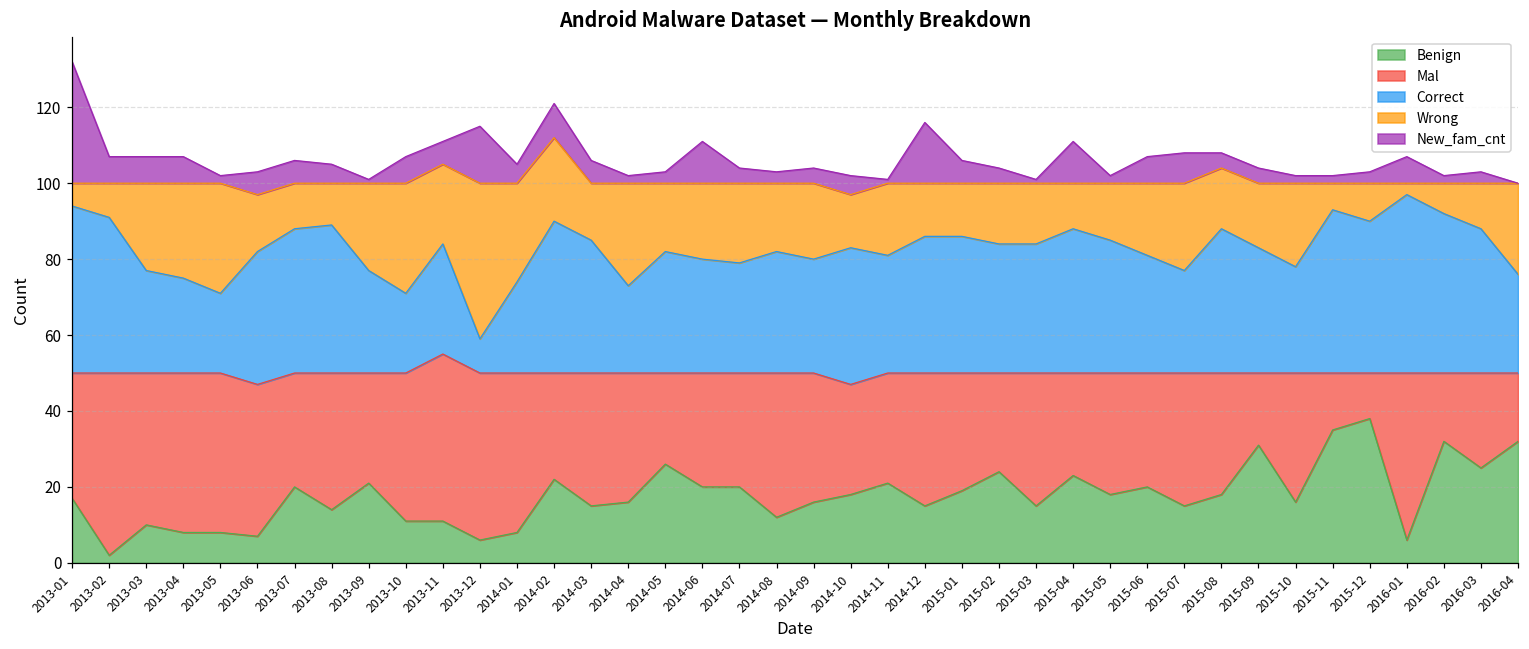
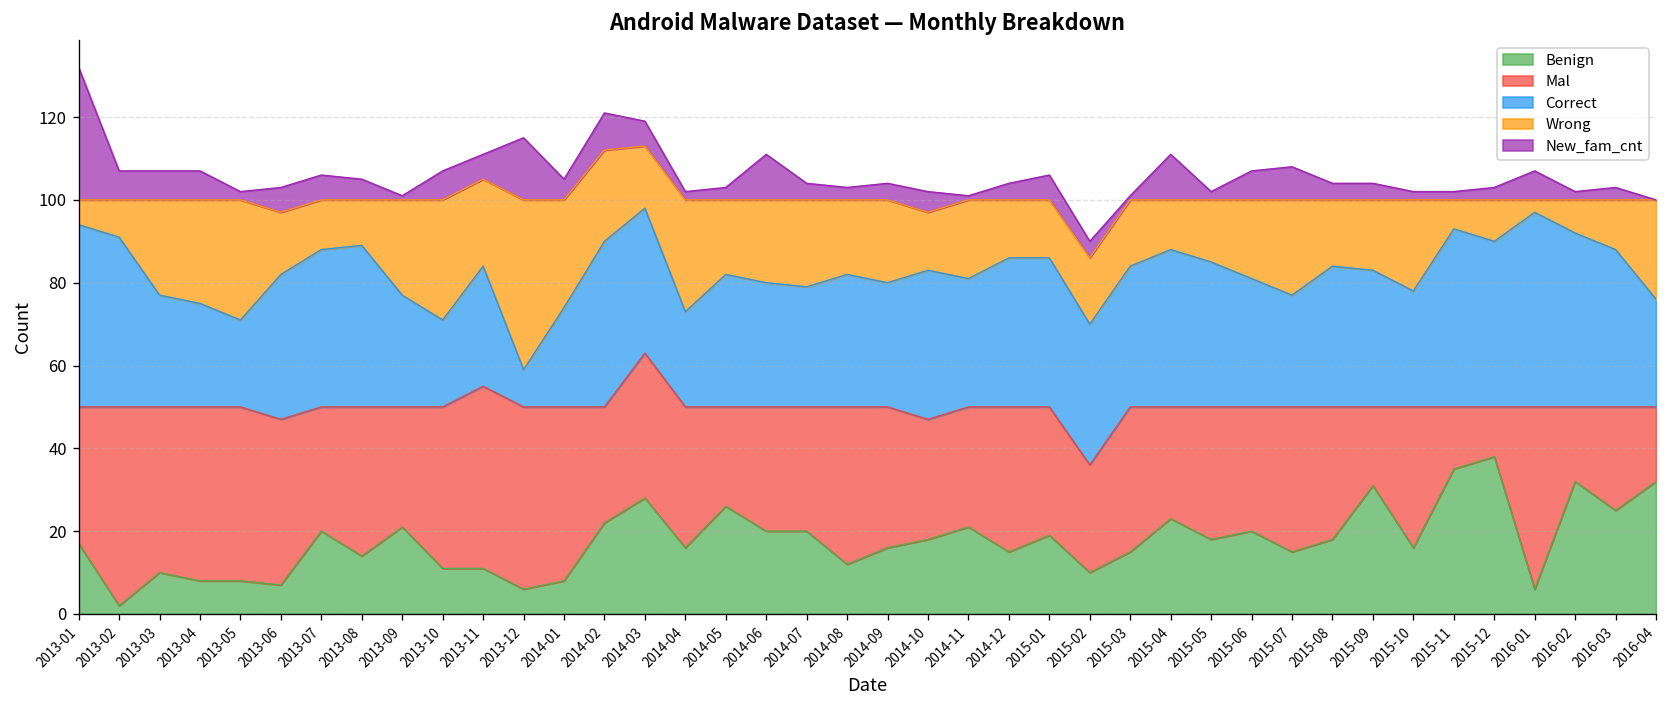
  {
    "Benign": {
      "2013-01": 17,
      "2013-02": 2,
      "2013-03": 10,
      "2013-04": 8,
      "2013-05": 8,
      "2013-06": 7,
      "2013-07": 20,
      "2013-08": 14,
      "2013-09": 21,
      "2013-10": 11,
      "2013-11": 11,
      "2013-12": 6,
      "2014-01": 8,
      "2014-02": 22,
-     "2014-03": 15,
+     "2014-03": 28,
      "2014-04": 16,
      "2014-05": 26,
      "2014-06": 20,
      "2014-07": 20,
      "2014-08": 12,
      "2014-09": 16,
      "2014-10": 18,
      "2014-11": 21,
      "2014-12": 15,
      "2015-01": 19,
-     "2015-02": 24,
+     "2015-02": 10,
      "2015-03": 15,
      "2015-04": 23,
      "2015-05": 18,
      "2015-06": 20,
      "2015-07": 15,
      "2015-08": 18,
      "2015-09": 31,
      "2015-10": 16,
      "2015-11": 35,
      "2015-12": 38,
      "2016-01": 6,
      "2016-02": 32,
      "2016-03": 25,
      "2016-04": 32
    },
    "Mal": {
      "2014-03": 35,
      "2015-02": 26
    },
    "Correct": {
      "2014-03": 35,
      "2015-02": 34,
-     "2015-08": 88
+     "2015-08": 84
    },
    "Wrong": {
      "2014-03": 15,
      "2015-02": 16,
      "2015-08": 16
    },
    "New_fam_cnt": {
      "2014-03": 6,
-     "2014-12": 116,
+     "2014-12": 104,
      "2015-02": 4,
      "2015-08": 4
    }
  }
